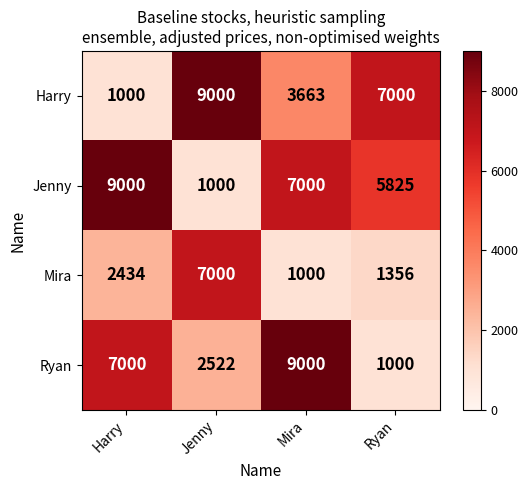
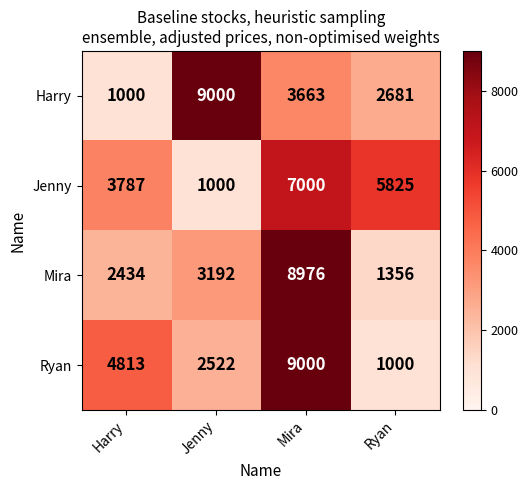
  {
    "Harry": {
      "Harry": 1000,
      "Jenny": 9000,
      "Mira": 3663,
-     "Ryan": 7000
+     "Ryan": 2681
    },
    "Jenny": {
-     "Harry": 9000,
+     "Harry": 3787,
      "Jenny": 1000,
      "Mira": 7000,
      "Ryan": 5825
    },
    "Mira": {
      "Harry": 2434,
-     "Jenny": 7000,
-     "Mira": 1000,
+     "Jenny": 3192,
+     "Mira": 8976,
      "Ryan": 1356
    },
    "Ryan": {
-     "Harry": 7000,
+     "Harry": 4813,
      "Jenny": 2522,
      "Mira": 9000,
      "Ryan": 1000
    }
  }
